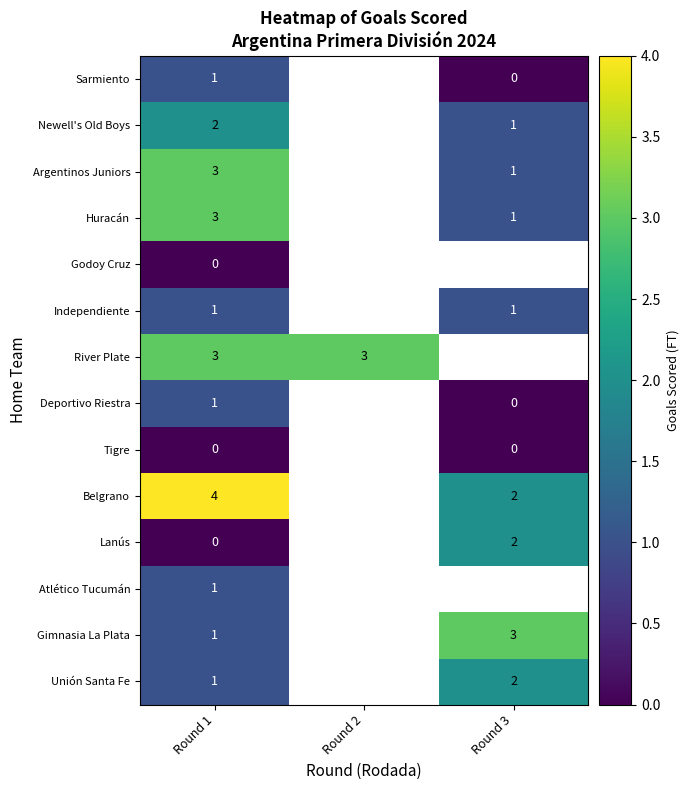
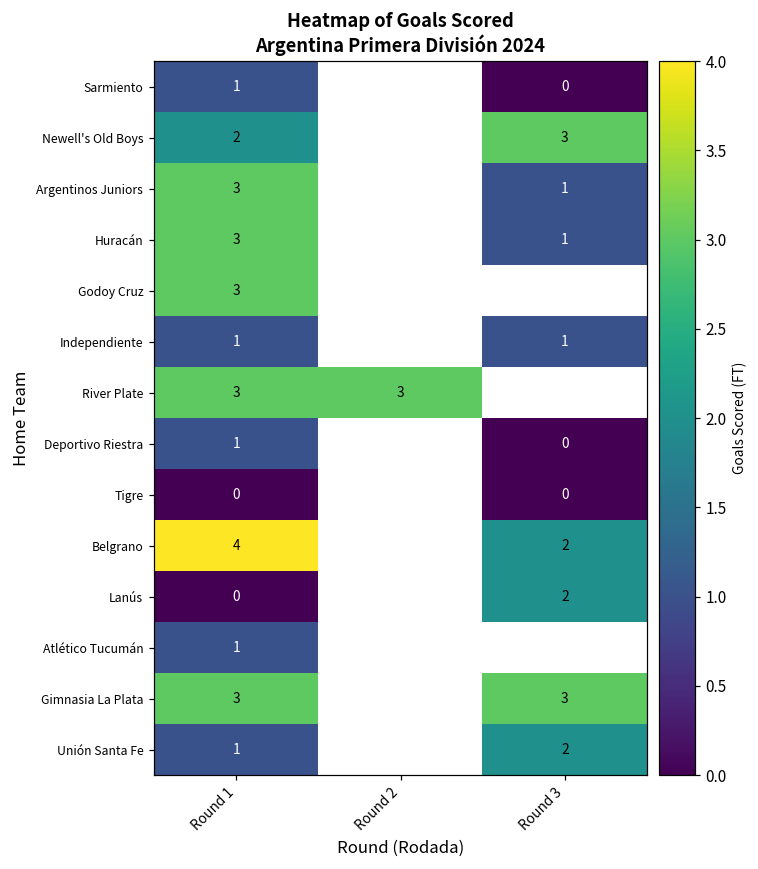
  {
    "Sarmiento": {
      "Round 1": 1,
      "Round 3": 0
    },
    "Newell's Old Boys": {
      "Round 1": 2,
-     "Round 3": 1
+     "Round 3": 3
    },
    "Argentinos Juniors": {
      "Round 1": 3,
      "Round 3": 1
    },
    "Huracán": {
      "Round 1": 3,
      "Round 3": 1
    },
    "Godoy Cruz": {
-     "Round 1": 0
+     "Round 1": 3
    },
    "Independiente": {
      "Round 1": 1,
      "Round 3": 1
    },
    "River Plate": {
      "Round 1": 3,
      "Round 2": 3
    },
    "Deportivo Riestra": {
      "Round 1": 1,
      "Round 3": 0
    },
    "Tigre": {
      "Round 1": 0,
      "Round 3": 0
    },
    "Belgrano": {
      "Round 1": 4,
      "Round 3": 2
    },
    "Lanús": {
      "Round 1": 0,
      "Round 3": 2
    },
    "Atlético Tucumán": {
      "Round 1": 1
    },
    "Gimnasia La Plata": {
-     "Round 1": 1,
+     "Round 1": 3,
      "Round 3": 3
    },
    "Unión Santa Fe": {
      "Round 1": 1,
      "Round 3": 2
    }
  }
